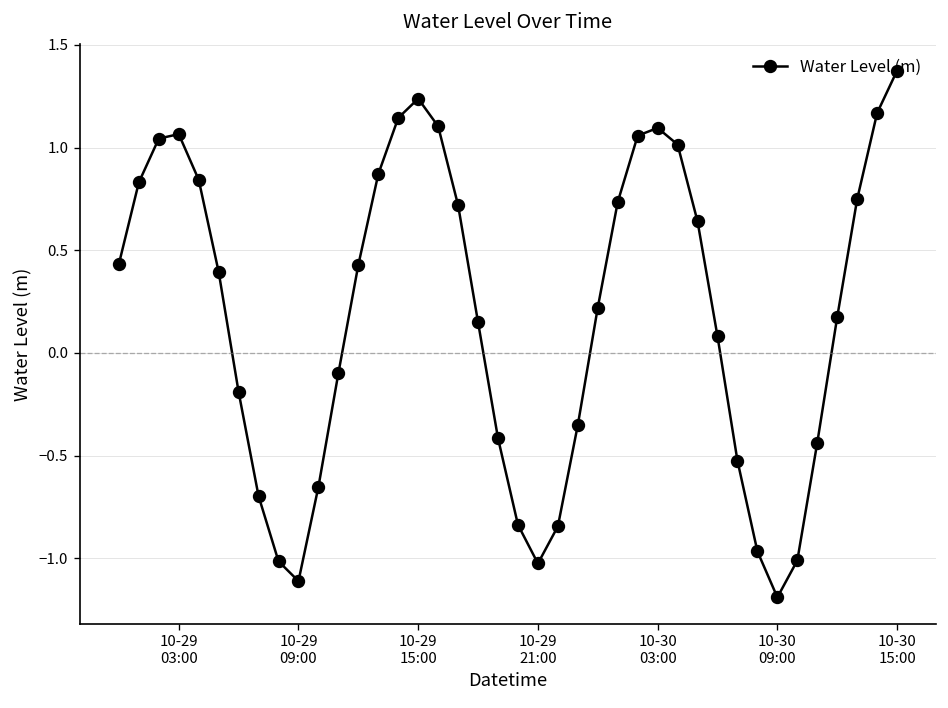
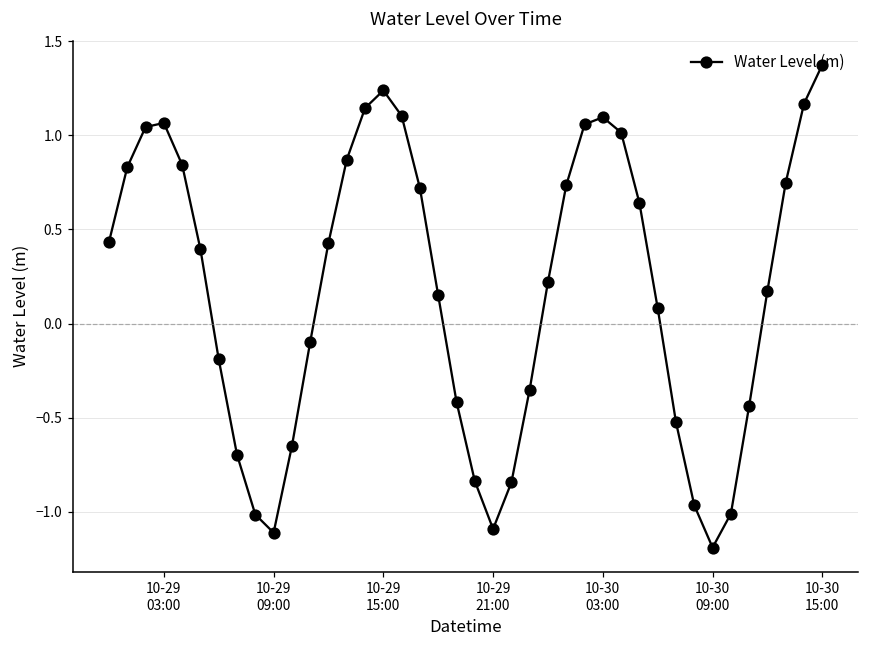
  {
    "10-29 03:00": 1.07,
    "10-29 09:00": -1.11,
    "10-29 15:00": 1.24,
-   "10-29 21:00": -1.02,
+   "10-29 21:00": -1.09,
    "10-30 03:00": 1.10,
    "10-30 09:00": -1.19,
    "10-30 15:00": 1.37
  }
